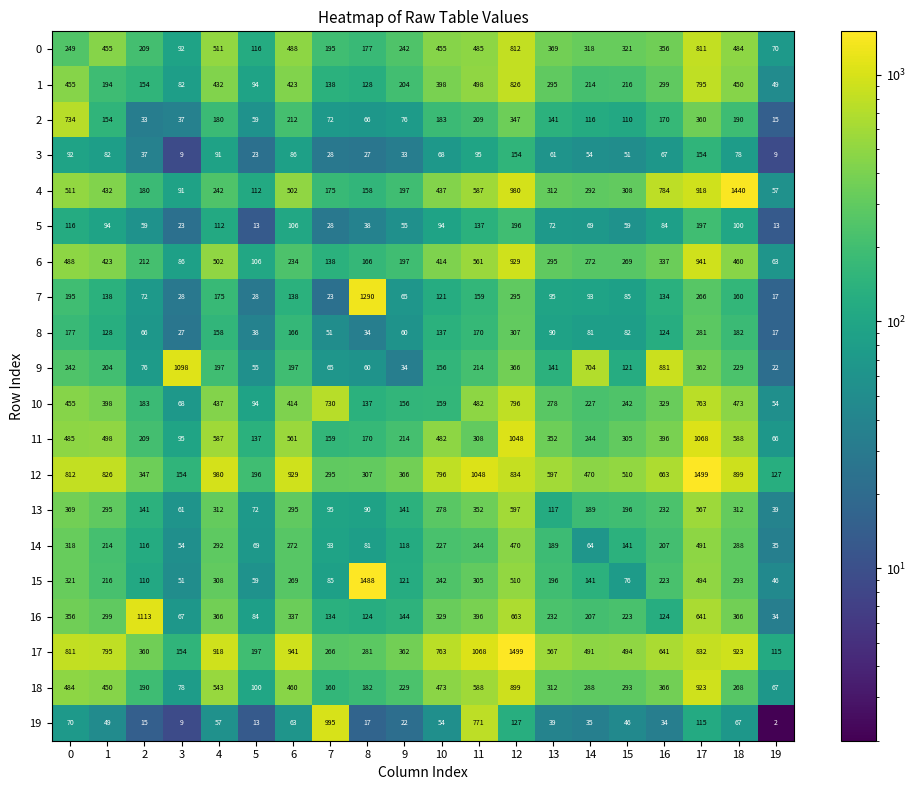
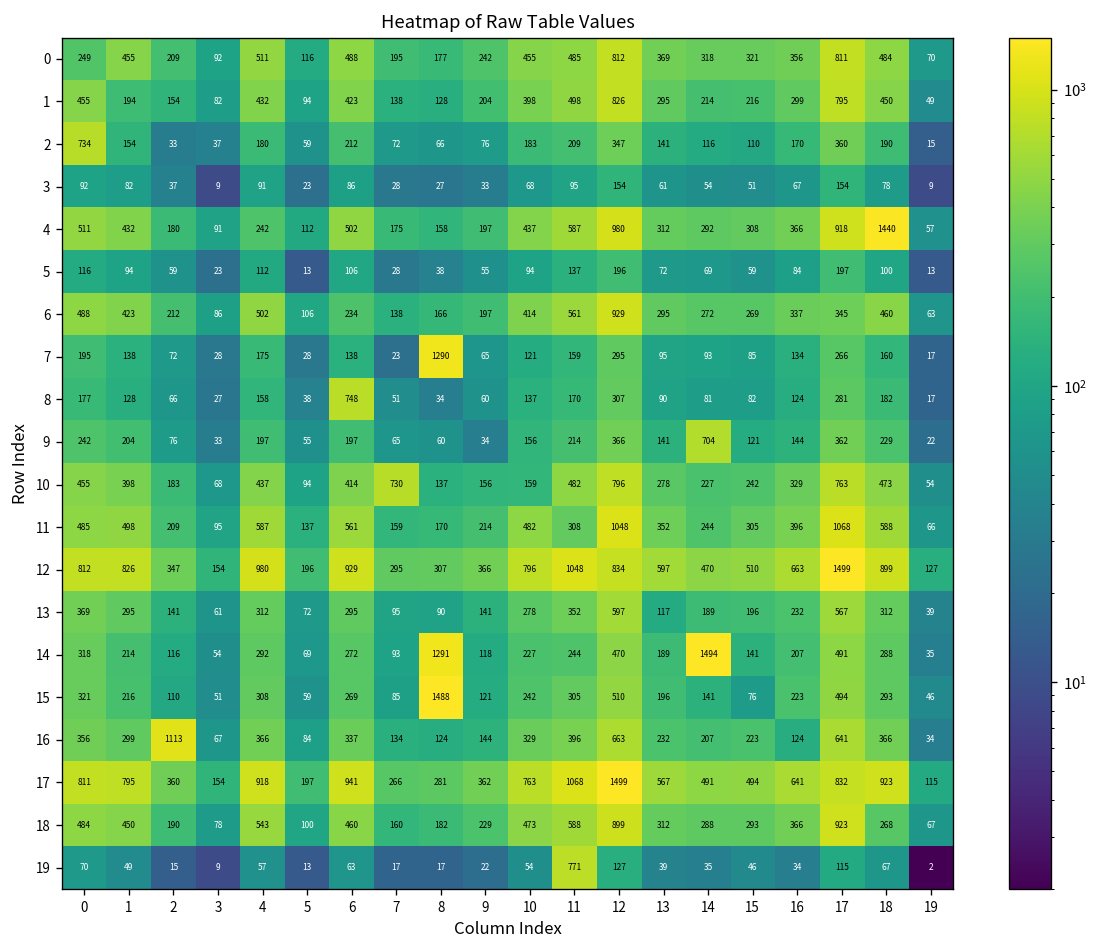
  {
    "4": {
      "0": 511,
      "1": 432,
      "2": 180,
      "3": 91,
      "4": 242,
      "5": 112,
      "6": 502,
      "7": 175,
      "8": 158,
      "9": 197,
      "10": 437,
      "11": 587,
      "12": 980,
      "13": 312,
      "14": 292,
      "15": 308,
-     "16": 784,
+     "16": 366,
      "17": 918,
      "18": 1440,
      "19": 57
    },
    "6": {
      "0": 488,
      "1": 423,
      "2": 212,
      "3": 86,
      "4": 502,
      "5": 106,
      "6": 234,
      "7": 138,
      "8": 166,
      "9": 197,
      "10": 414,
      "11": 561,
      "12": 929,
      "13": 295,
      "14": 272,
      "15": 269,
      "16": 337,
-     "17": 941,
+     "17": 345,
      "18": 460,
      "19": 63
    },
    "8": {
      "0": 177,
      "1": 128,
      "2": 66,
      "3": 27,
      "4": 158,
      "5": 38,
-     "6": 166,
+     "6": 748,
      "7": 51,
      "8": 34,
      "9": 60,
      "10": 137,
      "11": 170,
      "12": 307,
      "13": 90,
      "14": 81,
      "15": 82,
      "16": 124,
      "17": 281,
      "18": 182,
      "19": 17
    },
    "9": {
      "0": 242,
      "1": 204,
      "2": 76,
-     "3": 1098,
+     "3": 33,
      "4": 197,
      "5": 55,
      "6": 197,
      "7": 65,
      "8": 60,
      "9": 34,
      "10": 156,
      "11": 214,
      "12": 366,
      "13": 141,
      "14": 704,
      "15": 121,
-     "16": 881,
+     "16": 144,
      "17": 362,
      "18": 229,
      "19": 22
    },
    "14": {
      "0": 318,
      "1": 214,
      "2": 116,
      "3": 54,
      "4": 292,
      "5": 69,
      "6": 272,
      "7": 93,
-     "8": 81,
+     "8": 1291,
      "9": 118,
      "10": 227,
      "11": 244,
      "12": 470,
      "13": 189,
-     "14": 64,
+     "14": 1494,
      "15": 141,
      "16": 207,
      "17": 491,
      "18": 288,
      "19": 35
    },
    "19": {
      "0": 70,
      "1": 49,
      "2": 15,
      "3": 9,
      "4": 57,
      "5": 13,
      "6": 63,
-     "7": 995,
+     "7": 17,
      "8": 17,
      "9": 22,
      "10": 54,
      "11": 771,
      "12": 127,
      "13": 39,
      "14": 35,
      "15": 46,
      "16": 34,
      "17": 115,
      "18": 67,
      "19": 2
    }
  }
